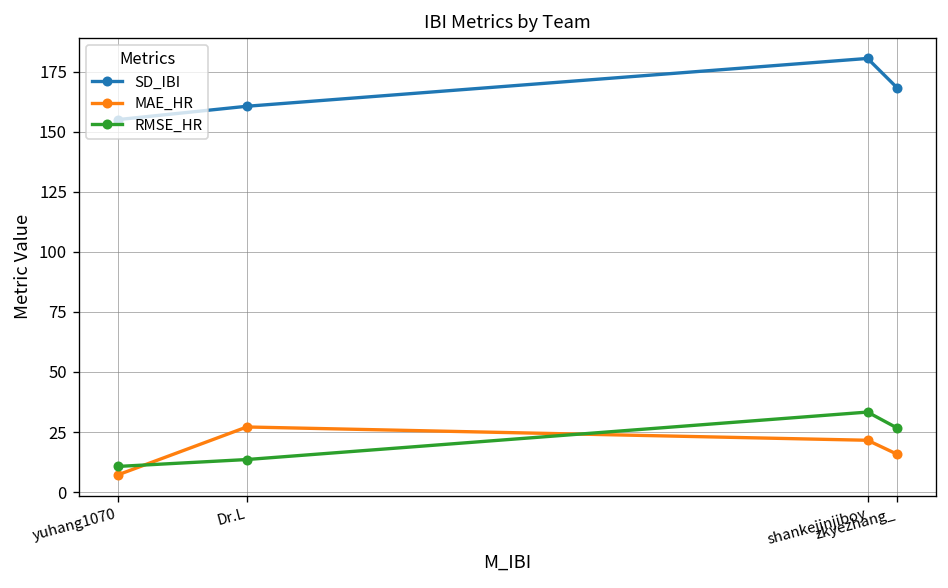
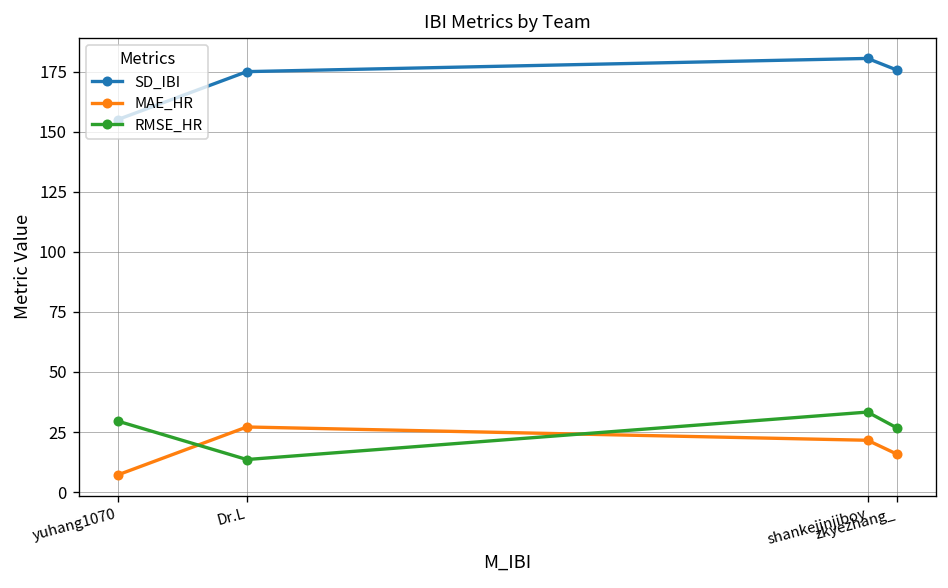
  {
    "SD_IBI": {
-     "Dr.L": 161,
+     "Dr.L": 175,
      "shankejinjiboy": 181,
-     "zkyezhang_": 168
+     "zkyezhang_": 176
    },
    "MAE_HR": {
      "yuhang1070": 7,
      "Dr.L": 27,
      "shankejinjiboy": 22,
      "zkyezhang_": 16
    },
    "RMSE_HR": {
-     "yuhang1070": 11,
+     "yuhang1070": 30,
      "Dr.L": 14,
      "shankejinjiboy": 33,
      "zkyezhang_": 27
    }
  }
